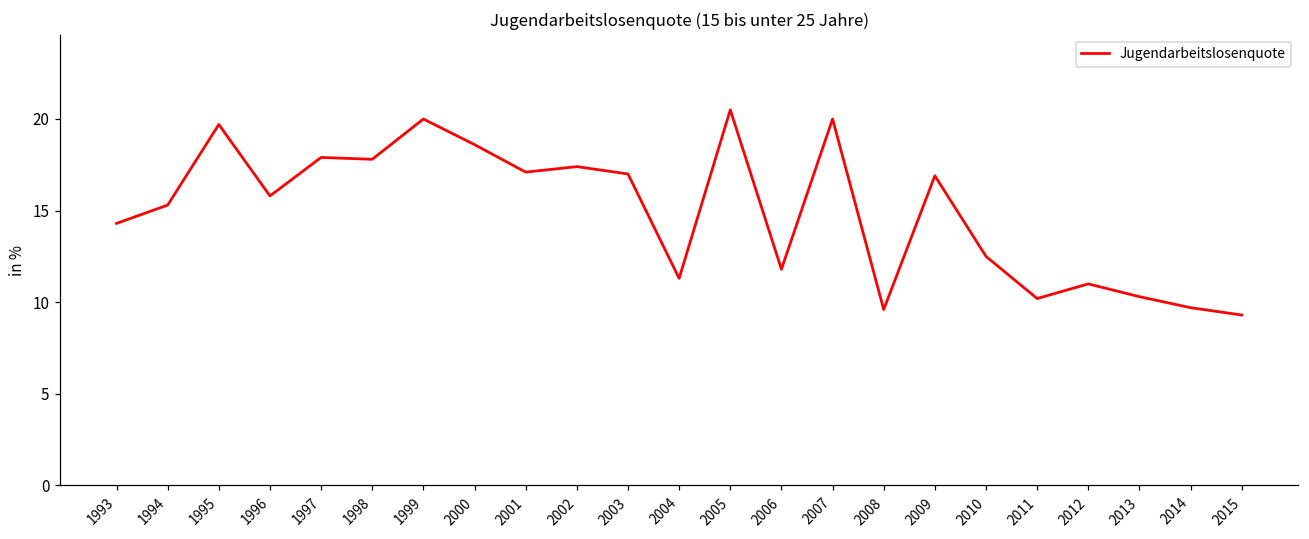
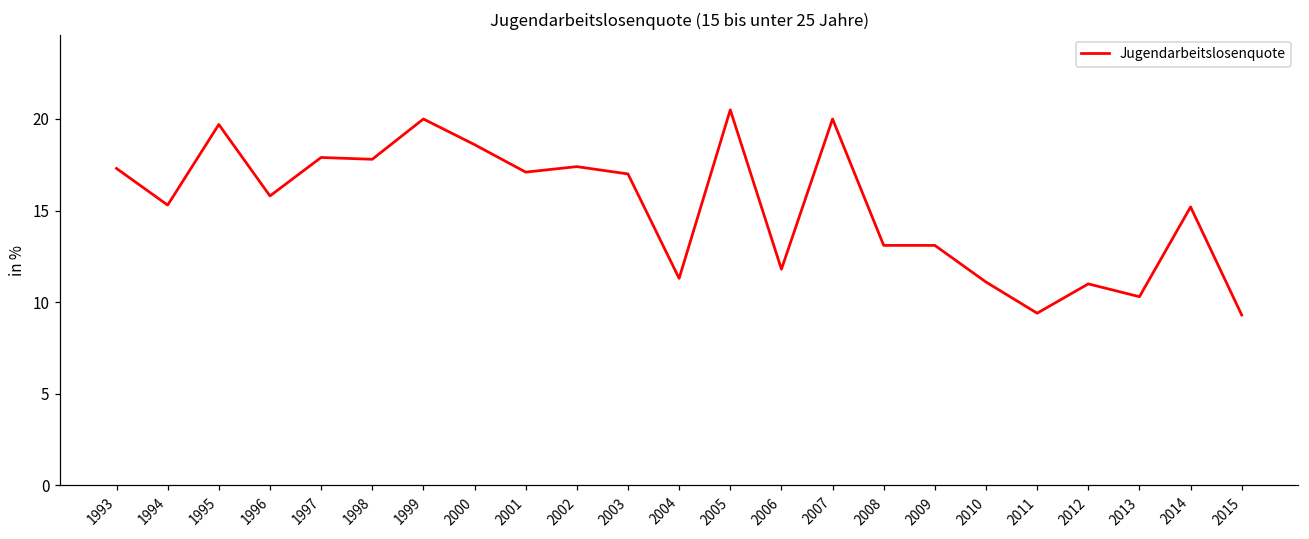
  {
-   "1993": 14.3,
+   "1993": 17.3,
    "1994": 15.3,
    "1995": 19.7,
    "1996": 15.8,
    "1997": 17.9,
    "1998": 17.8,
    "1999": 20.0,
    "2000": 18.6,
    "2001": 17.1,
    "2002": 17.4,
    "2003": 17.0,
    "2004": 11.3,
    "2005": 20.5,
    "2006": 11.8,
    "2007": 20.0,
-   "2008": 9.6,
-   "2009": 16.9,
-   "2010": 12.5,
-   "2011": 10.2,
+   "2008": 13.1,
+   "2009": 13.1,
+   "2010": 11.1,
+   "2011": 9.4,
    "2012": 11.0,
    "2013": 10.3,
-   "2014": 9.7,
+   "2014": 15.2,
    "2015": 9.3
  }
